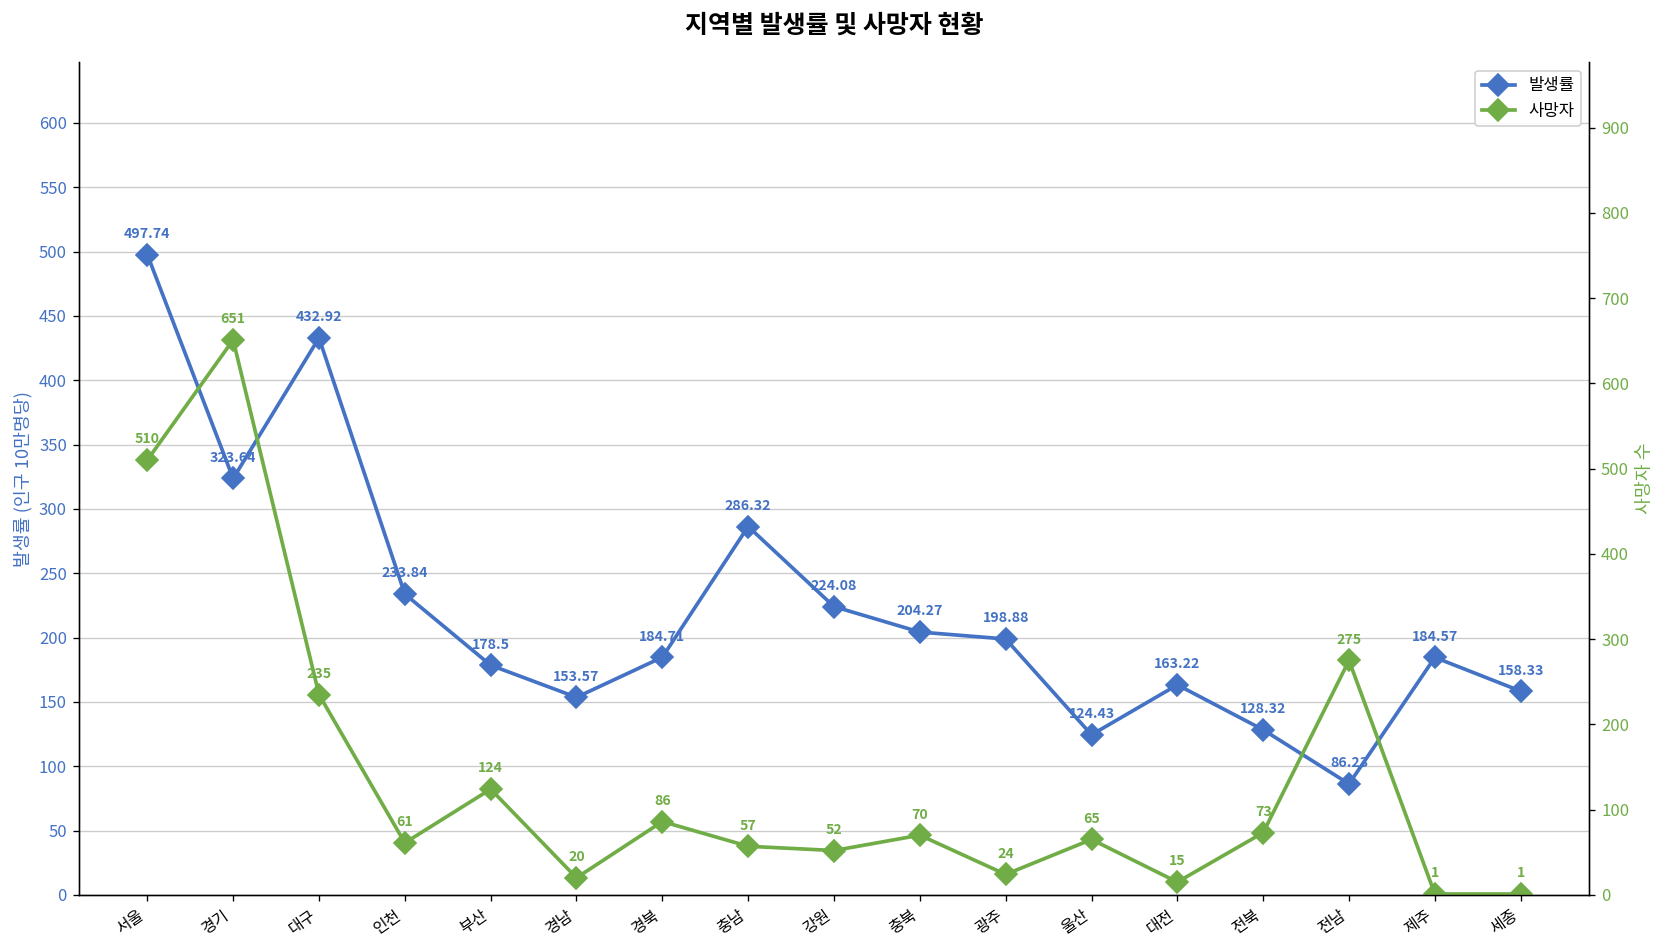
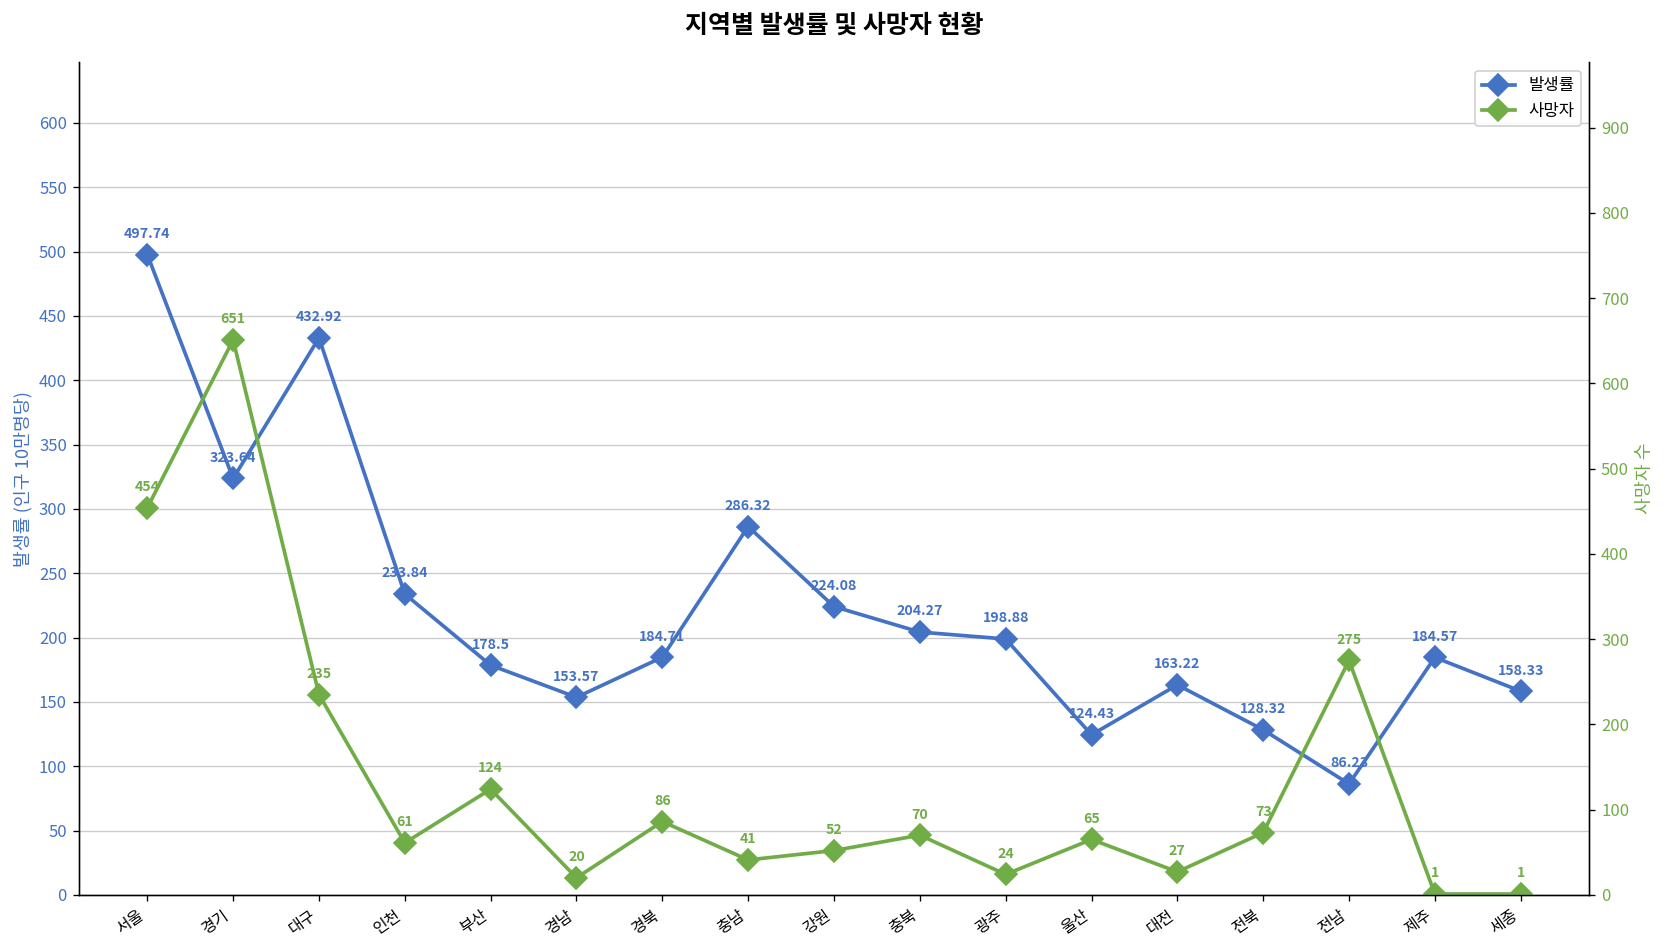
  {
    "발생률": {
      "서울": 497.74,
      "경기": 323.64,
      "대구": 432.92,
      "인천": 233.84,
      "부산": 178.5,
      "경남": 153.57,
      "경북": 184.71,
      "충남": 286.32,
      "강원": 224.08,
      "충북": 204.27,
      "광주": 198.88,
      "울산": 124.43,
      "대전": 163.22,
      "전북": 128.32,
      "전남": 86.23,
      "제주": 184.57,
      "세종": 158.33
    },
    "사망자": {
-     "서울": 510,
+     "서울": 454,
      "경기": 651,
      "대구": 235,
      "인천": 61,
      "부산": 124,
      "경남": 20,
      "경북": 86,
-     "충남": 57,
+     "충남": 41,
      "강원": 52,
      "충북": 70,
      "광주": 24,
      "울산": 65,
-     "대전": 15,
+     "대전": 27,
      "전북": 73,
      "전남": 275,
      "제주": 1,
      "세종": 1
    }
  }
